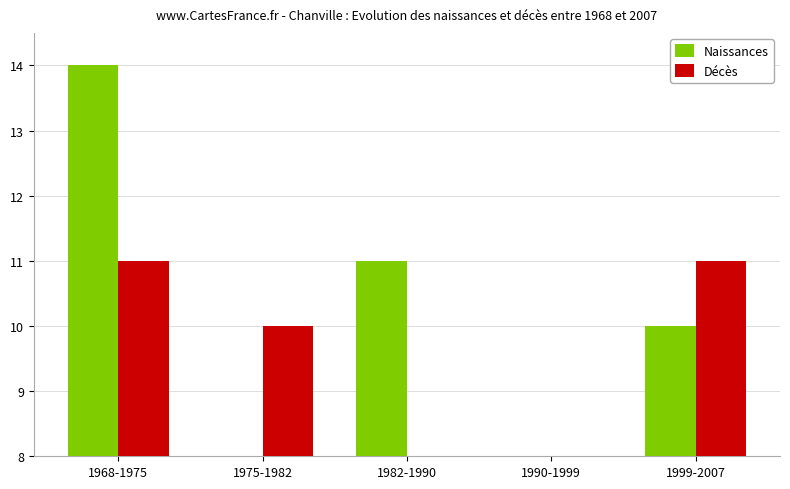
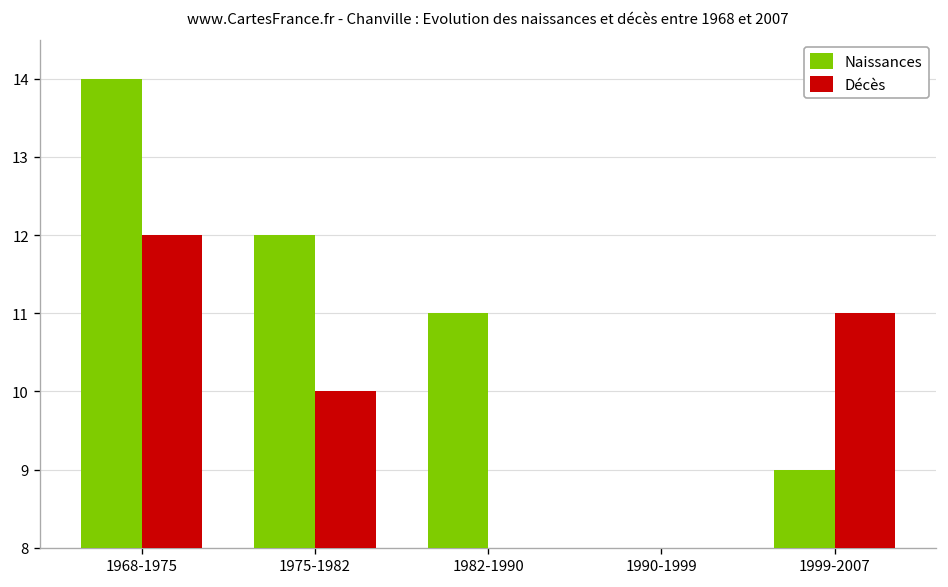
  {
    "Naissances": {
      "1968-1975": 14,
-     "1975-1982": 8,
+     "1975-1982": 12,
      "1982-1990": 11,
-     "1999-2007": 10
+     "1999-2007": 9
    },
    "Décès": {
-     "1968-1975": 11,
+     "1968-1975": 12,
      "1975-1982": 10,
      "1999-2007": 11
    }
  }
